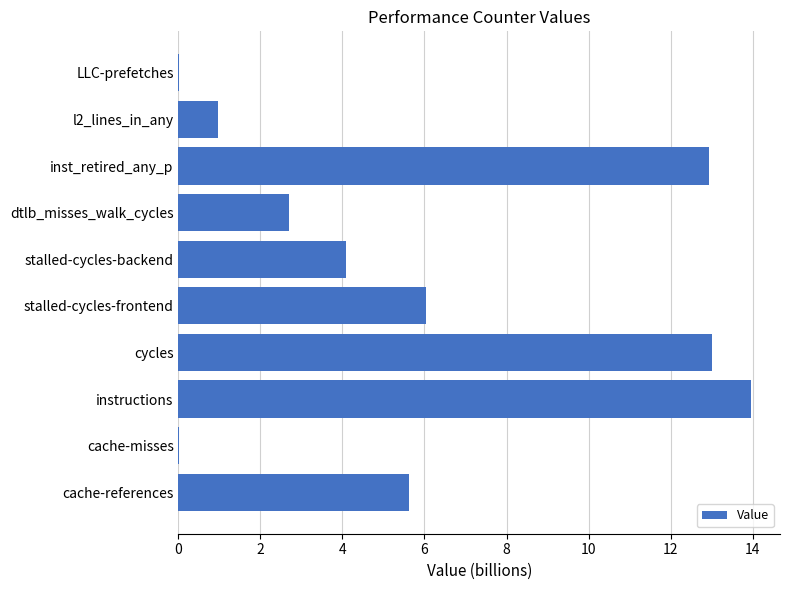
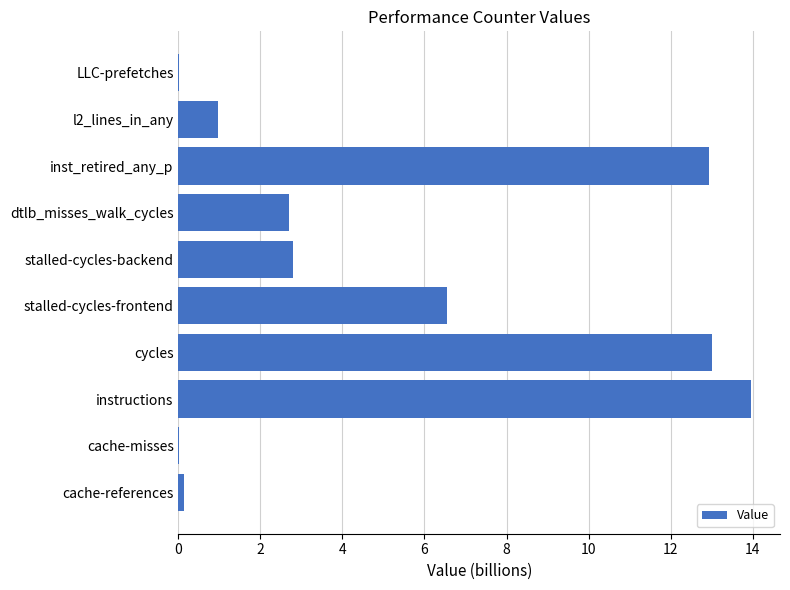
  {
    "l2_lines_in_any": 1.0,
    "inst_retired_any_p": 12.9,
    "dtlb_misses_walk_cycles": 2.7,
-   "stalled-cycles-backend": 4.1,
-   "stalled-cycles-frontend": 6.0,
+   "stalled-cycles-backend": 2.8,
+   "stalled-cycles-frontend": 6.5,
    "cycles": 13.0,
    "instructions": 14.0,
-   "cache-references": 5.6
+   "cache-references": 0.1
  }
